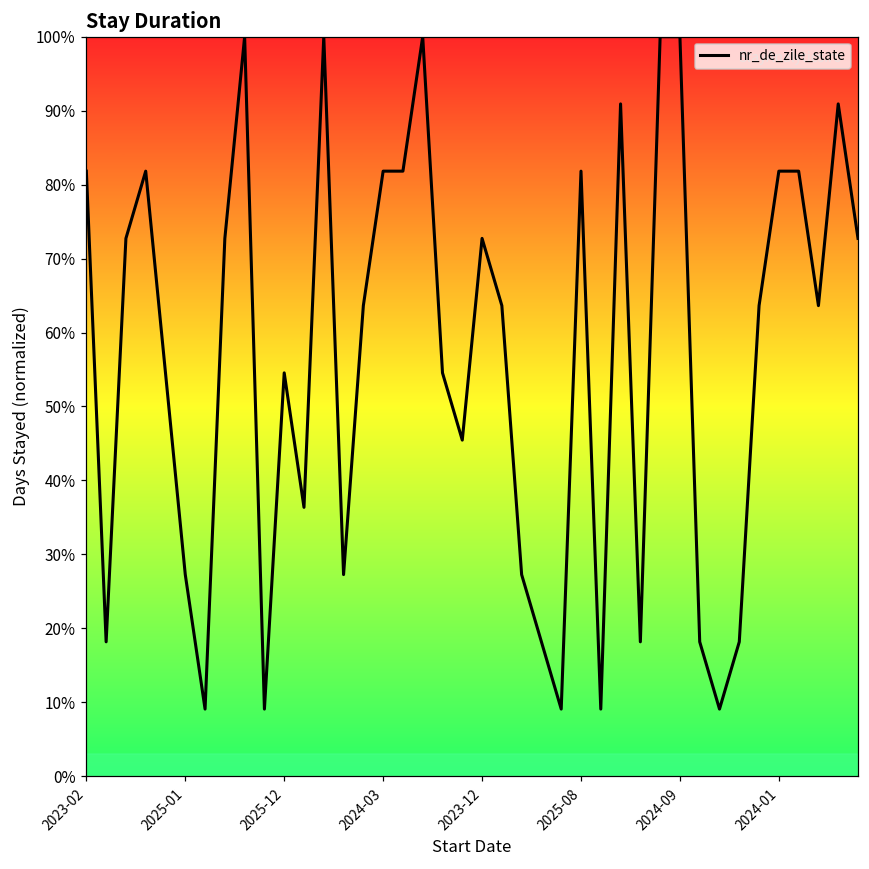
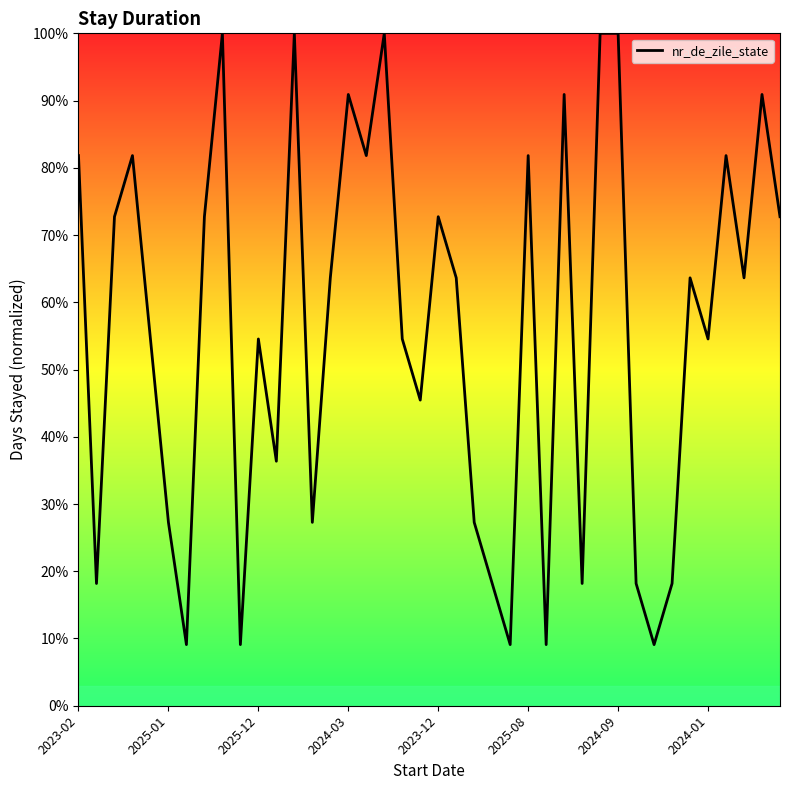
  {
    "2023-02": "82%",
    "2025-01": "27%",
    "2025-12": "55%",
-   "2024-03": "82%",
+   "2024-03": "91%",
    "2023-12": "73%",
    "2025-08": "82%",
    "2024-09": "100%",
-   "2024-01": "82%"
+   "2024-01": "55%"
  }
